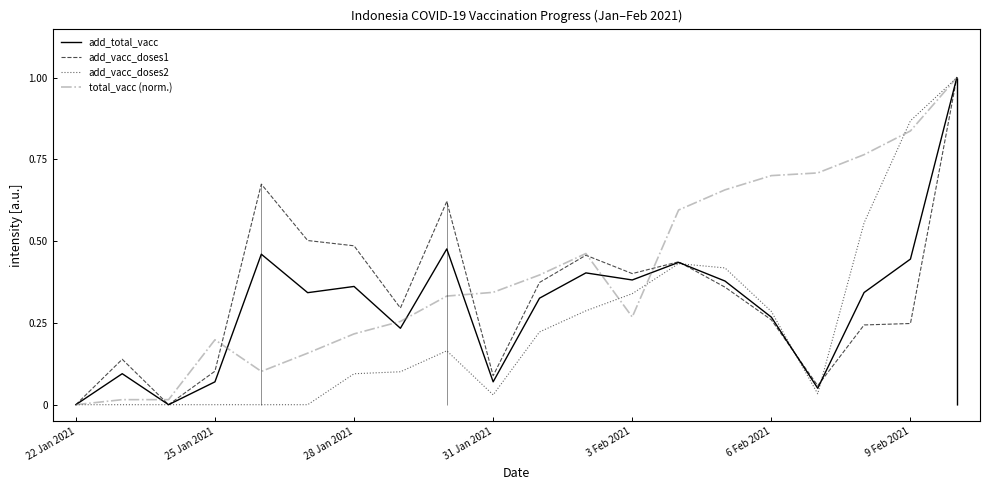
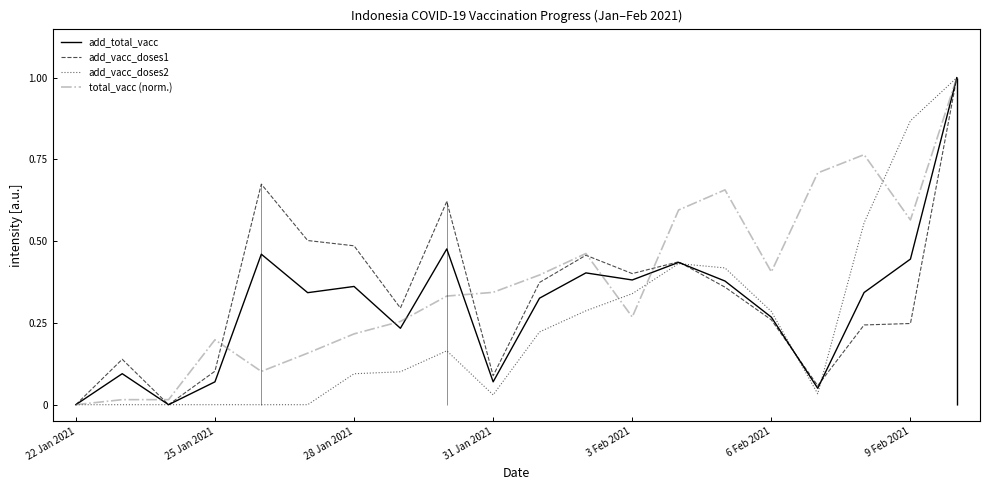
  {
    "total_vacc (norm.)": {
      "25 Jan 2021": 0.20,
      "28 Jan 2021": 0.22,
      "31 Jan 2021": 0.34,
      "3 Feb 2021": 0.27,
-     "6 Feb 2021": 0.70,
-     "9 Feb 2021": 0.84
+     "6 Feb 2021": 0.41,
+     "9 Feb 2021": 0.56
    }
  }
